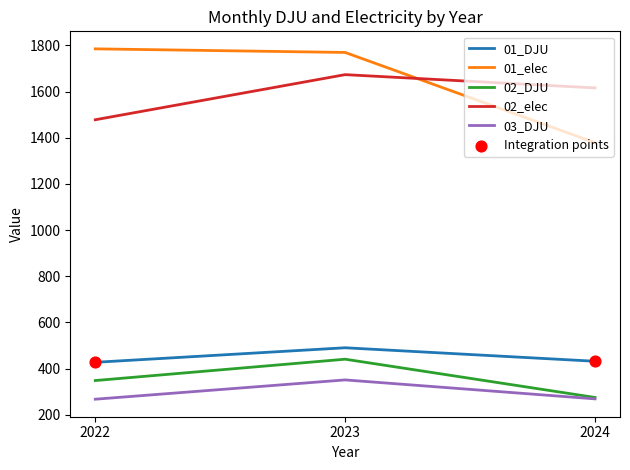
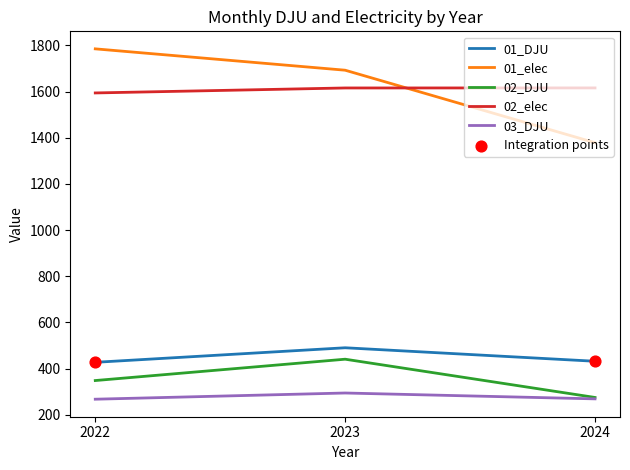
  {
    "01_DJU": {
      "2023": 490
    },
    "01_elec": {
      "2022": 1780,
-     "2023": 1770
+     "2023": 1690
    },
    "02_DJU": {
      "2022": 350,
      "2023": 440
    },
    "02_elec": {
-     "2022": 1480,
-     "2023": 1670
+     "2022": 1590,
+     "2023": 1620
    },
    "03_DJU": {
      "2022": 270,
-     "2023": 350
+     "2023": 290
    }
  }
